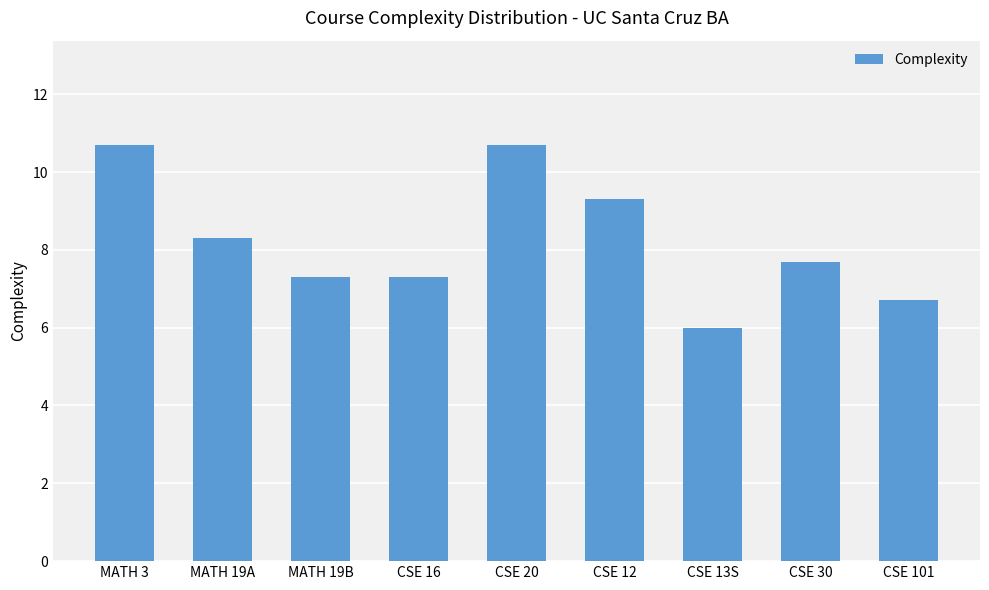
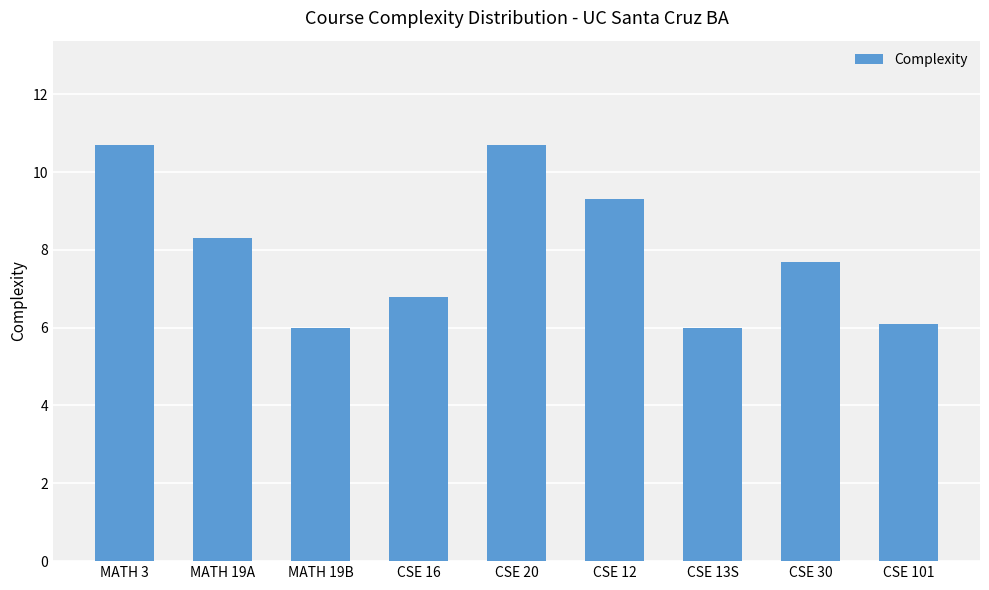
  {
    "MATH 3": 10.7,
    "MATH 19A": 8.3,
-   "MATH 19B": 7.3,
-   "CSE 16": 7.3,
+   "MATH 19B": 6.0,
+   "CSE 16": 6.8,
    "CSE 20": 10.7,
    "CSE 12": 9.3,
    "CSE 13S": 6.0,
    "CSE 30": 7.7,
-   "CSE 101": 6.7
+   "CSE 101": 6.1
  }
